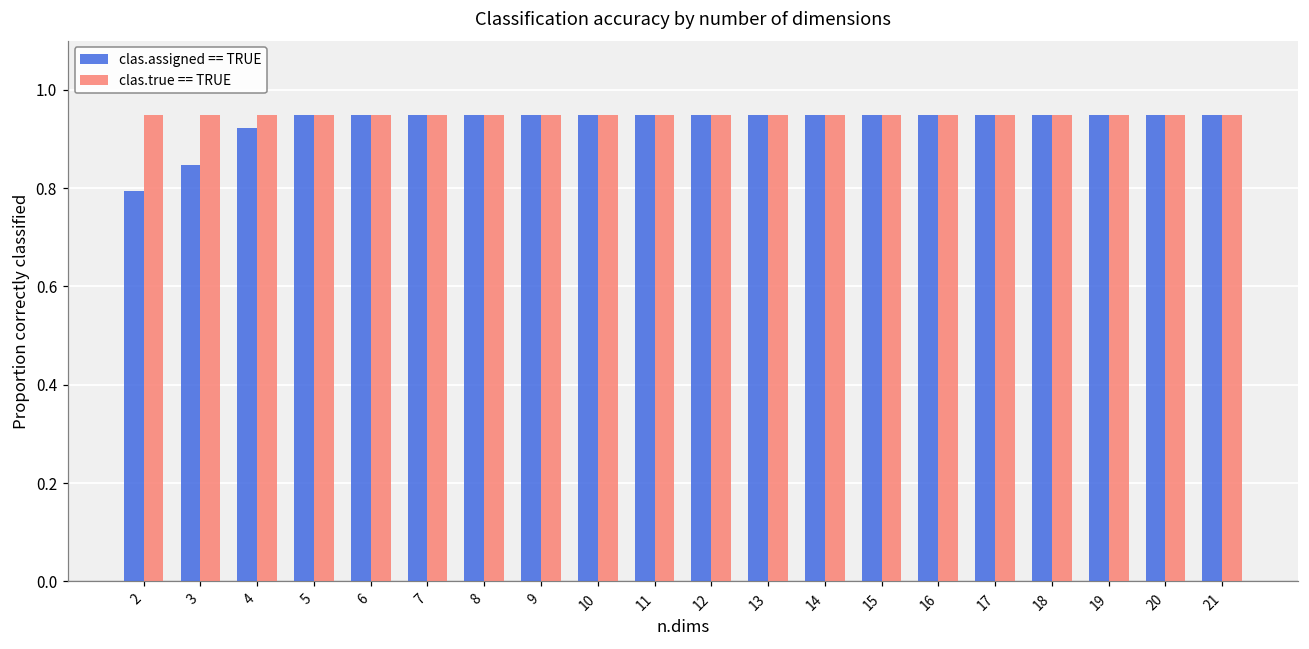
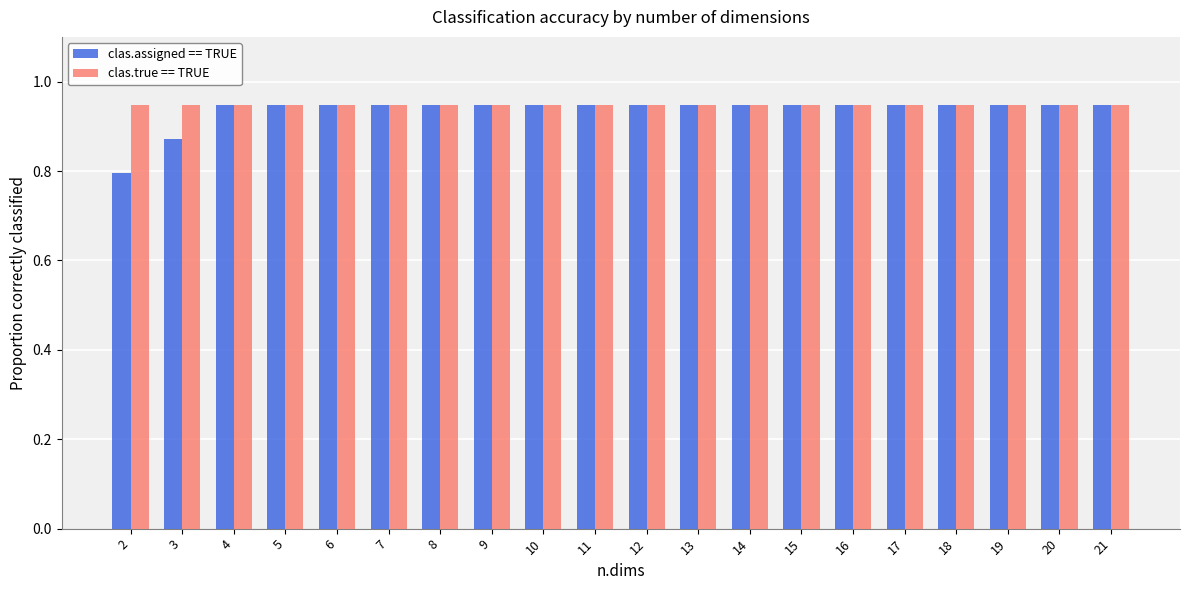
  {
    "clas.assigned == TRUE": {
      "2": 0.79,
-     "3": 0.85,
-     "4": 0.92,
+     "3": 0.87,
+     "4": 0.95,
      "5": 0.95,
      "6": 0.95,
      "7": 0.95,
      "8": 0.95,
      "9": 0.95,
      "10": 0.95,
      "11": 0.95,
      "12": 0.95,
      "13": 0.95,
      "14": 0.95,
      "15": 0.95,
      "16": 0.95,
      "17": 0.95,
      "18": 0.95,
      "19": 0.95,
      "20": 0.95,
      "21": 0.95
    },
    "clas.true == TRUE": {
      "2": 0.95,
      "3": 0.95,
      "4": 0.95,
      "5": 0.95,
      "6": 0.95,
      "7": 0.95,
      "8": 0.95,
      "9": 0.95,
      "10": 0.95,
      "11": 0.95,
      "12": 0.95,
      "13": 0.95,
      "14": 0.95,
      "15": 0.95,
      "16": 0.95,
      "17": 0.95,
      "18": 0.95,
      "19": 0.95,
      "20": 0.95,
      "21": 0.95
    }
  }
